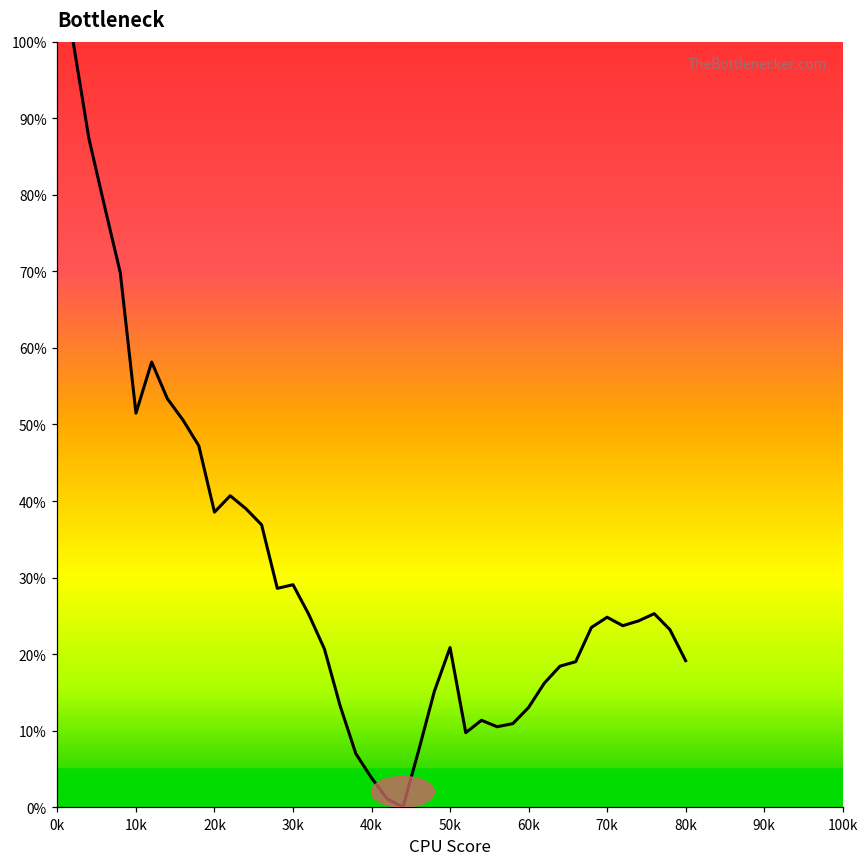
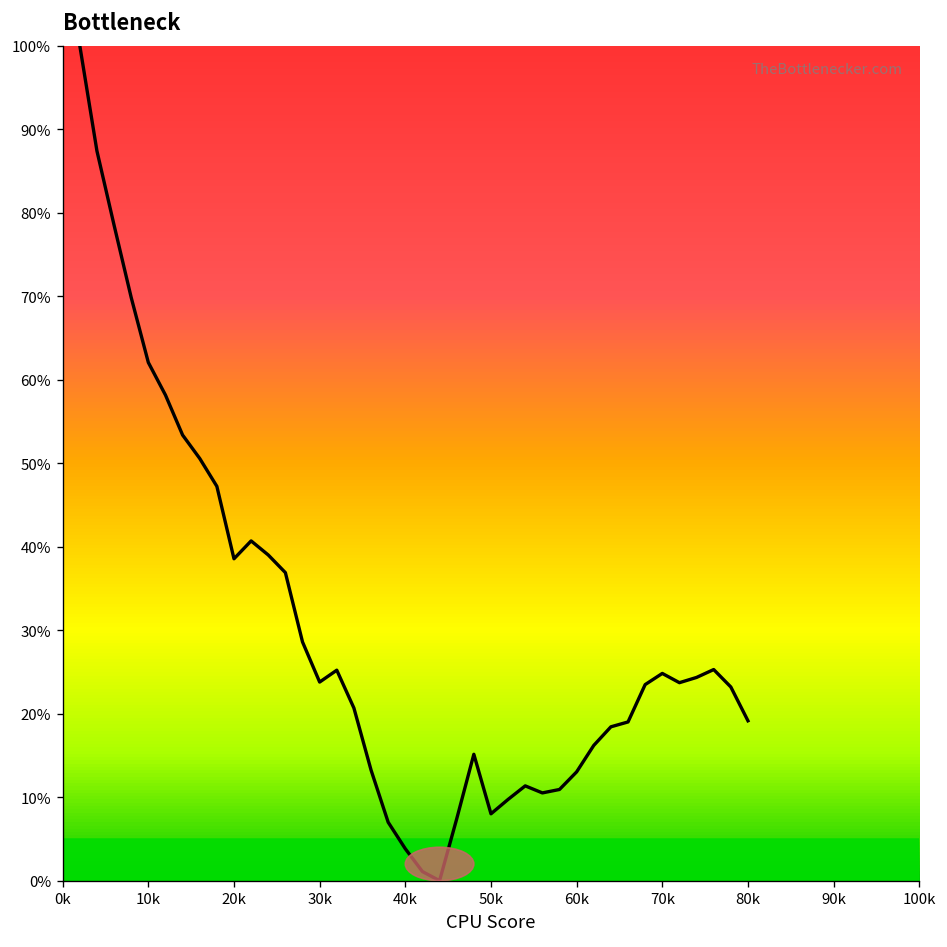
  {
-   "10k": "51%",
+   "10k": "62%",
    "20k": "39%",
-   "30k": "29%",
-   "50k": "21%",
+   "30k": "24%",
+   "50k": "8%",
    "60k": "13%",
    "70k": "25%",
    "80k": "19%"
  }
